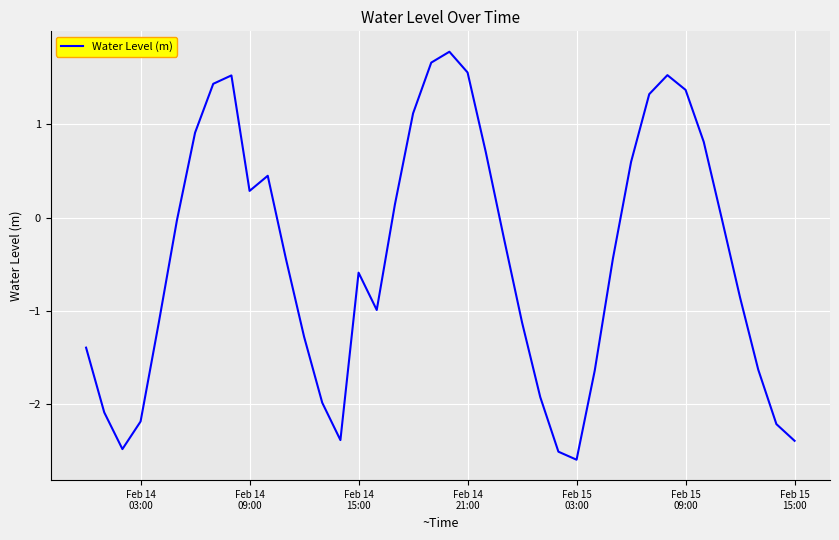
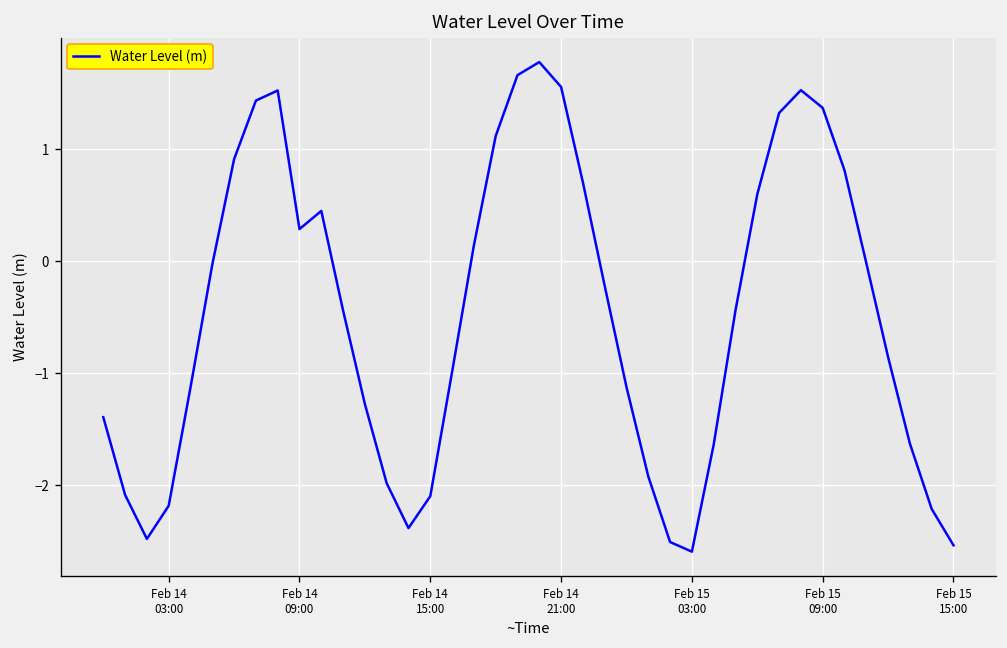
  {
    "Feb 14 03:00": -2.2,
    "Feb 14 09:00": 0.3,
-   "Feb 14 15:00": -0.6,
+   "Feb 14 15:00": -2.1,
    "Feb 14 21:00": 1.6,
    "Feb 15 03:00": -2.6,
    "Feb 15 09:00": 1.4,
-   "Feb 15 15:00": -2.4
+   "Feb 15 15:00": -2.5
  }
